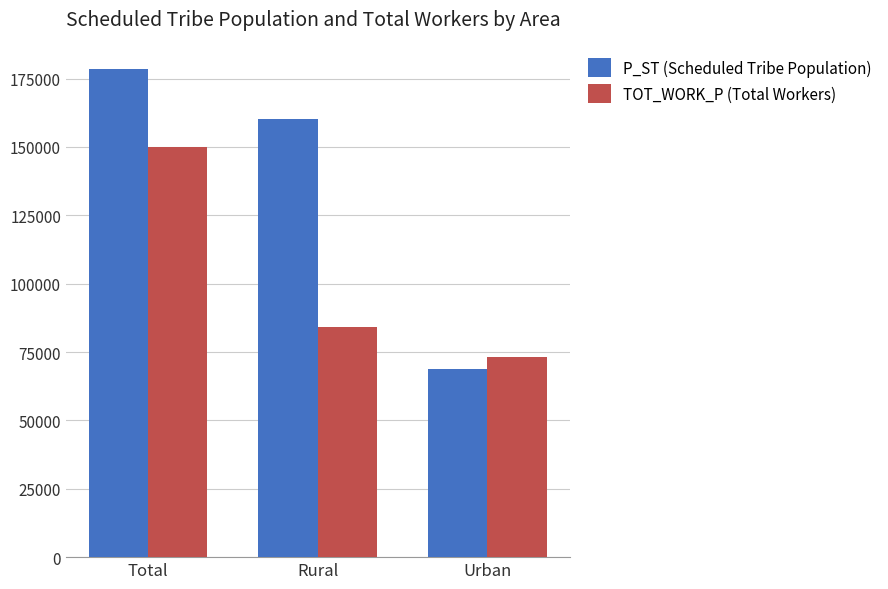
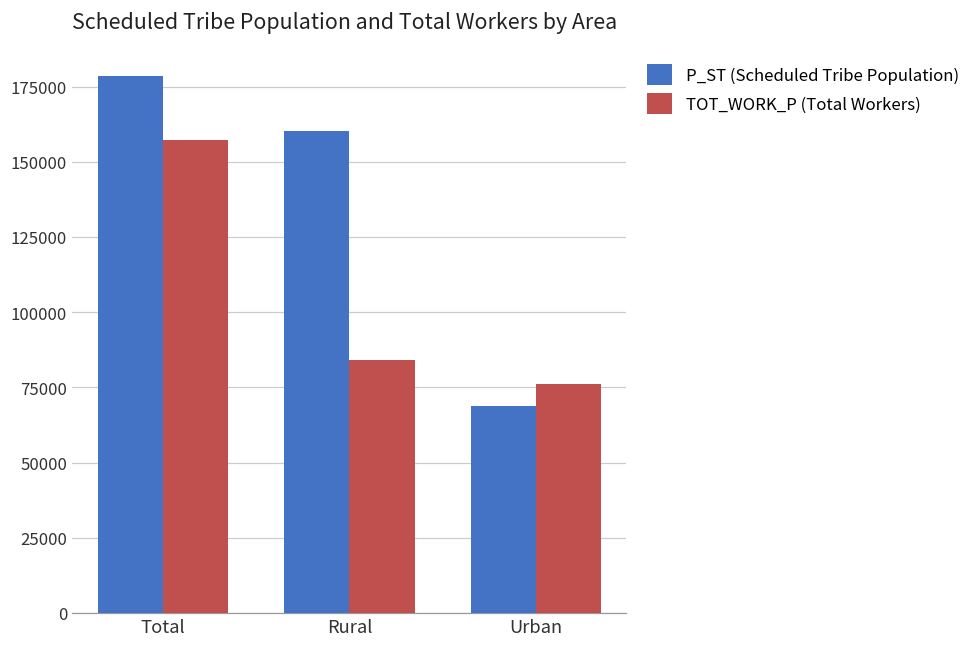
  {
    "P_ST (Scheduled Tribe Population)": {
      "Total": 179000,
      "Rural": 160000,
      "Urban": 69000
    },
    "TOT_WORK_P (Total Workers)": {
-     "Total": 150000,
+     "Total": 157000,
      "Rural": 84000,
-     "Urban": 73000
+     "Urban": 76000
    }
  }
